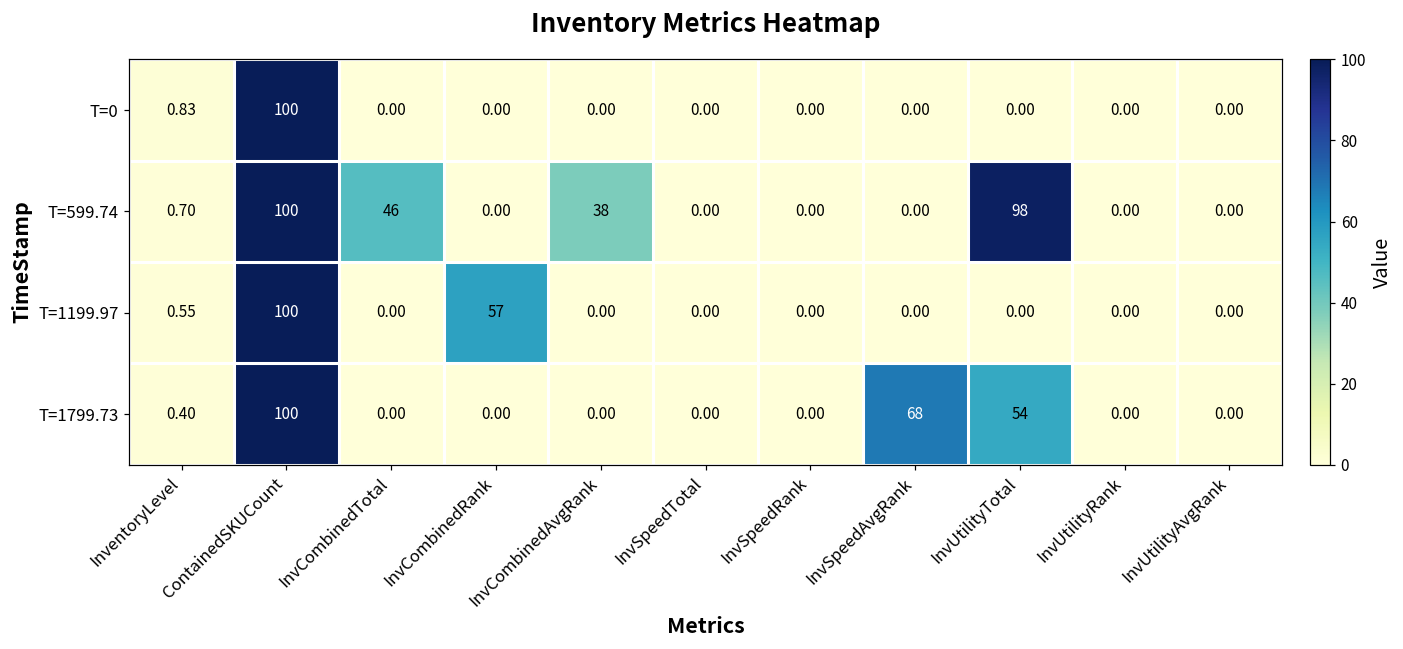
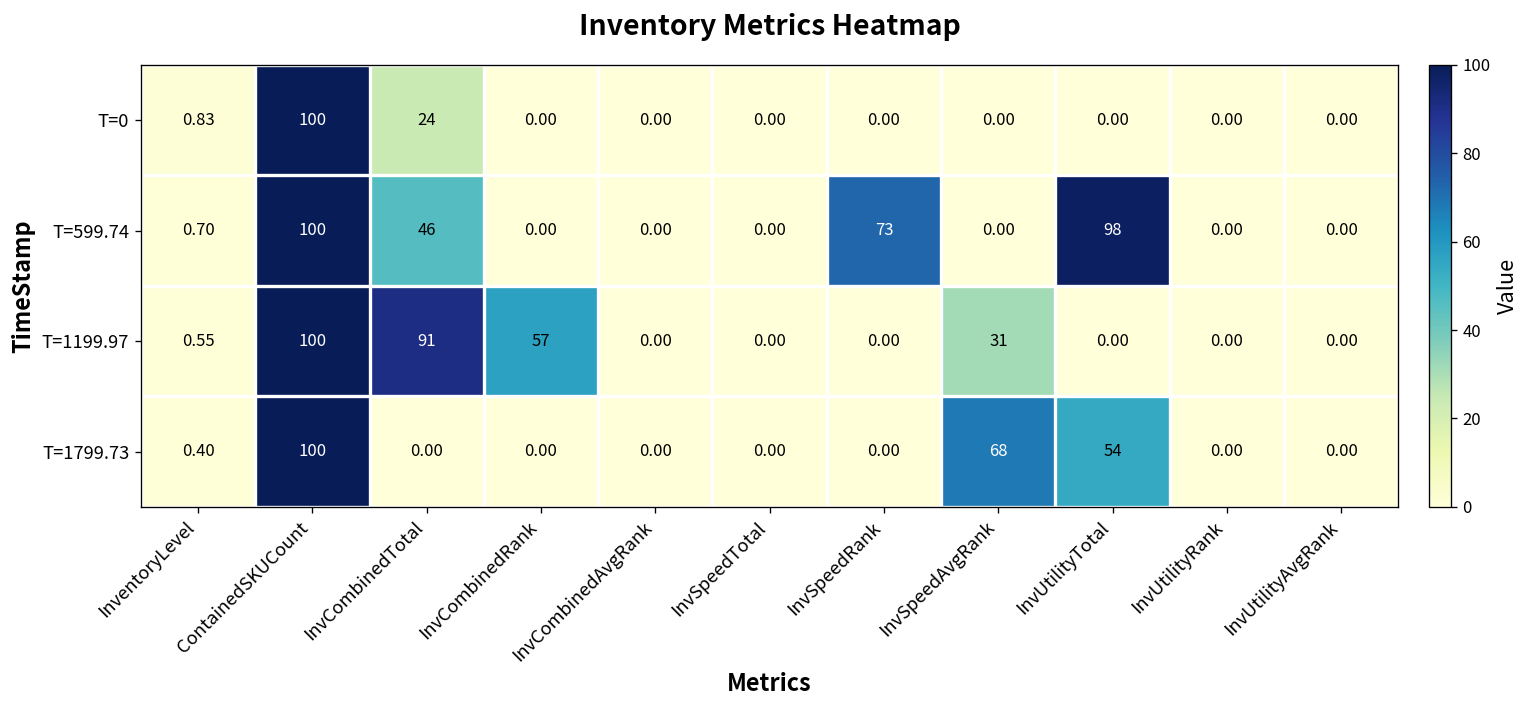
  {
    "T=0": {
      "InventoryLevel": 0.83,
      "ContainedSKUCount": 100,
-     "InvCombinedTotal": 0.00,
+     "InvCombinedTotal": 24,
      "InvCombinedRank": 0.00,
      "InvCombinedAvgRank": 0.00,
      "InvSpeedTotal": 0.00,
      "InvSpeedRank": 0.00,
      "InvSpeedAvgRank": 0.00,
      "InvUtilityTotal": 0.00,
      "InvUtilityRank": 0.00,
      "InvUtilityAvgRank": 0.00
    },
    "T=599.74": {
      "InventoryLevel": 0.70,
      "ContainedSKUCount": 100,
      "InvCombinedTotal": 46,
      "InvCombinedRank": 0.00,
-     "InvCombinedAvgRank": 38,
+     "InvCombinedAvgRank": 0.00,
      "InvSpeedTotal": 0.00,
-     "InvSpeedRank": 0.00,
+     "InvSpeedRank": 73,
      "InvSpeedAvgRank": 0.00,
      "InvUtilityTotal": 98,
      "InvUtilityRank": 0.00,
      "InvUtilityAvgRank": 0.00
    },
    "T=1199.97": {
      "InventoryLevel": 0.55,
      "ContainedSKUCount": 100,
-     "InvCombinedTotal": 0.00,
+     "InvCombinedTotal": 91,
      "InvCombinedRank": 57,
      "InvCombinedAvgRank": 0.00,
      "InvSpeedTotal": 0.00,
      "InvSpeedRank": 0.00,
-     "InvSpeedAvgRank": 0.00,
+     "InvSpeedAvgRank": 31,
      "InvUtilityTotal": 0.00,
      "InvUtilityRank": 0.00,
      "InvUtilityAvgRank": 0.00
    },
    "T=1799.73": {
      "InventoryLevel": 0.40,
      "ContainedSKUCount": 100,
      "InvCombinedTotal": 0.00,
      "InvCombinedRank": 0.00,
      "InvCombinedAvgRank": 0.00,
      "InvSpeedTotal": 0.00,
      "InvSpeedRank": 0.00,
      "InvSpeedAvgRank": 68,
      "InvUtilityTotal": 54,
      "InvUtilityRank": 0.00,
      "InvUtilityAvgRank": 0.00
    }
  }
